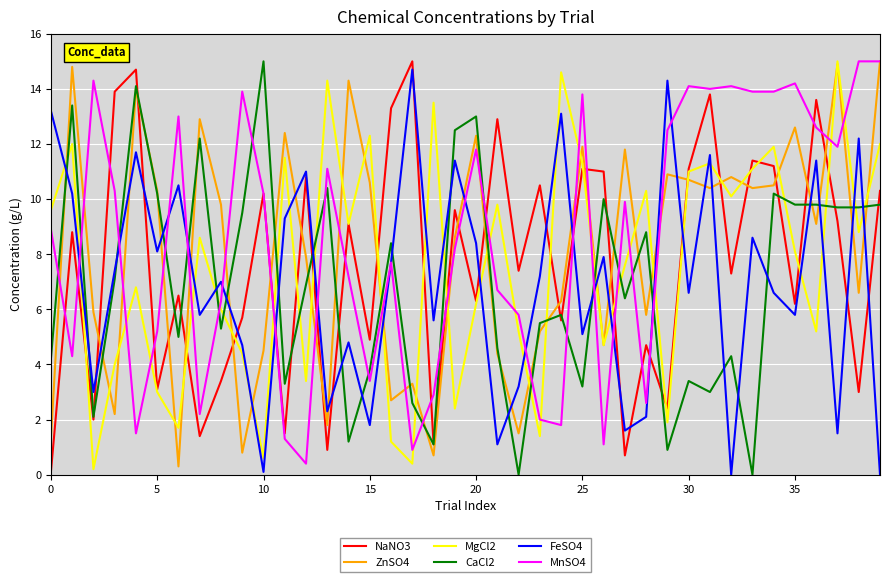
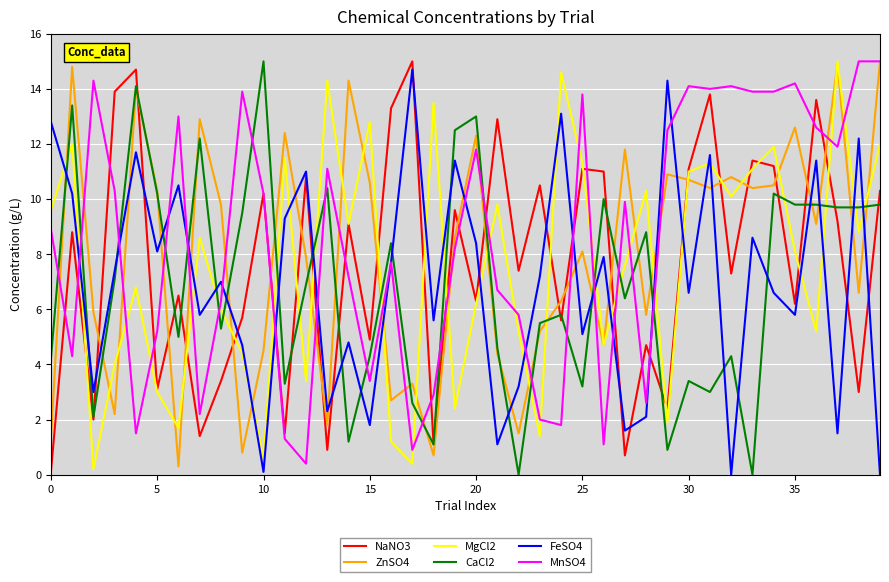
  {
    "NaNO3": {
      "0": 0.1,
      "5": 3.1,
      "15": 4.9,
      "20": 6.3,
      "25": 11.1,
      "30": 11.1,
      "35": 6.2
    },
    "ZnSO4": {
      "0": 1.3,
      "5": 10.3,
      "10": 4.5,
      "15": 10.6,
      "20": 12.3,
-     "25": 11.9,
+     "25": 8.1,
      "30": 10.7,
      "35": 12.6
    },
    "MgCl2": {
      "0": 9.6,
      "5": 3.0,
      "10": 0.6,
-     "15": 12.3,
+     "15": 12.8,
      "20": 6.2,
      "25": 11.3,
      "30": 11.0,
      "35": 8.1
    },
    "CaCl2": {
      "0": 4.2,
      "5": 10.2,
      "10": 15.0,
-     "15": 3.8,
+     "15": 4.3,
      "20": 13.0,
      "25": 3.2,
      "30": 3.4,
      "35": 9.8
    },
    "FeSO4": {
-     "0": 13.2,
+     "0": 12.8,
      "5": 8.1,
      "10": 0.1,
      "15": 1.8,
      "20": 8.4,
      "25": 5.1,
      "30": 6.6,
      "35": 5.8
    },
    "MnSO4": {
      "0": 8.9,
      "5": 5.2,
      "15": 3.4,
      "20": 11.8,
      "25": 13.8,
      "30": 14.1,
      "35": 14.2
    }
  }
